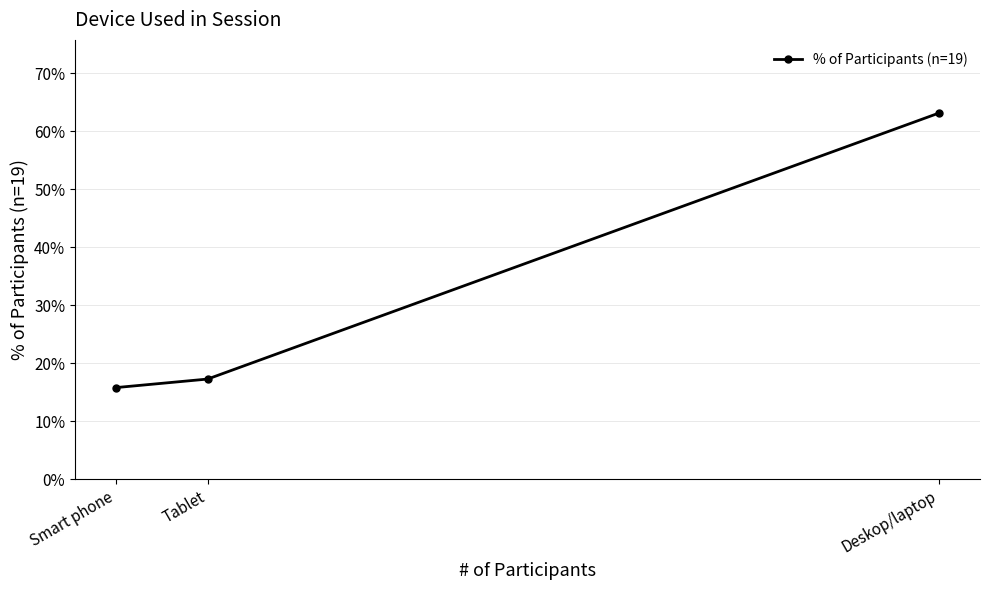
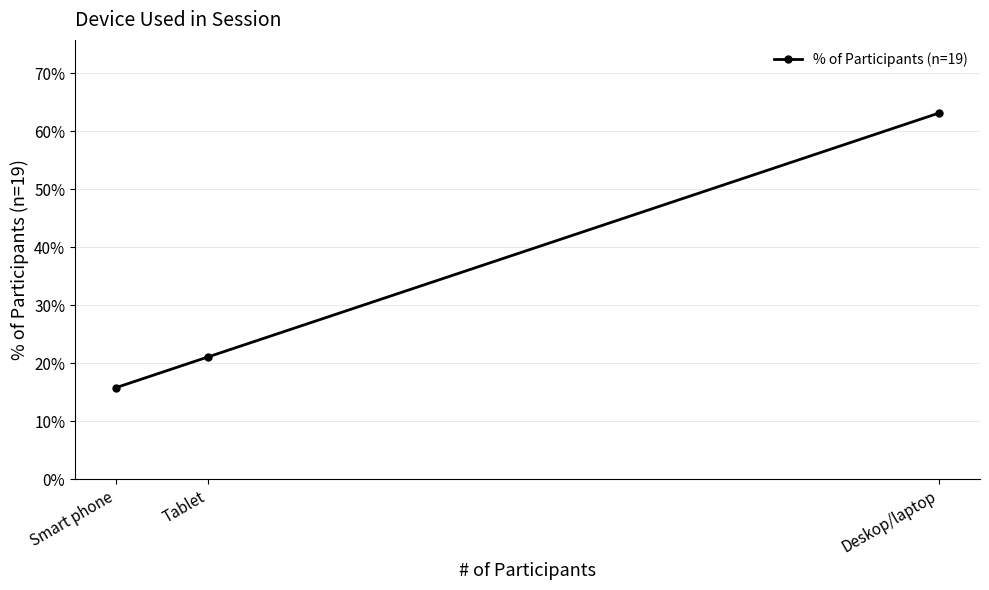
  {
    "Smart phone": "16%",
-   "Tablet": "17%",
+   "Tablet": "21%",
    "Deskop/laptop": "63%"
  }
